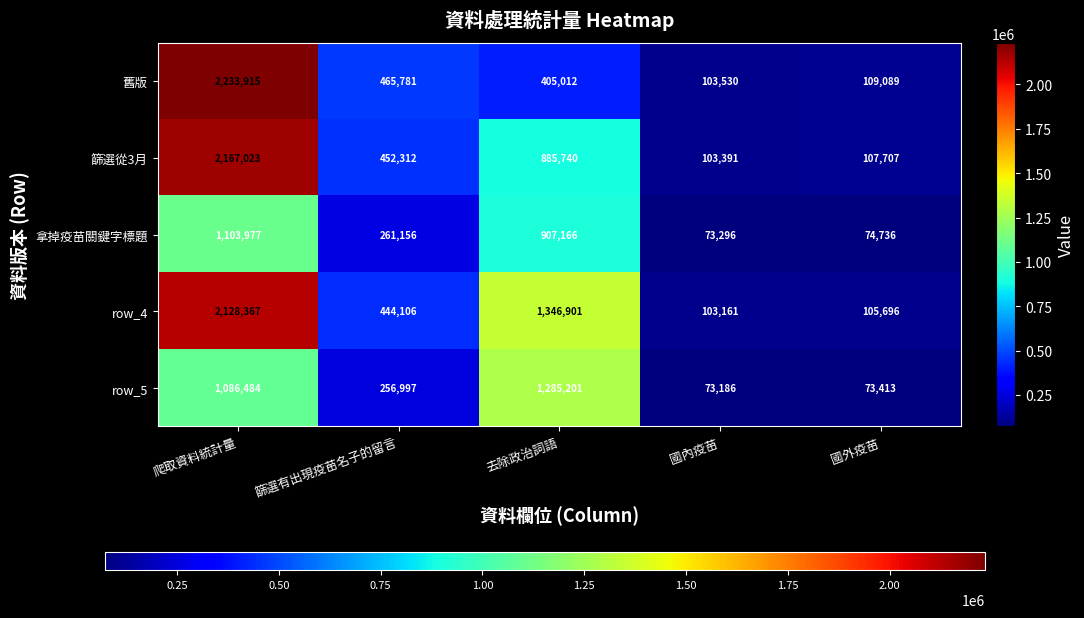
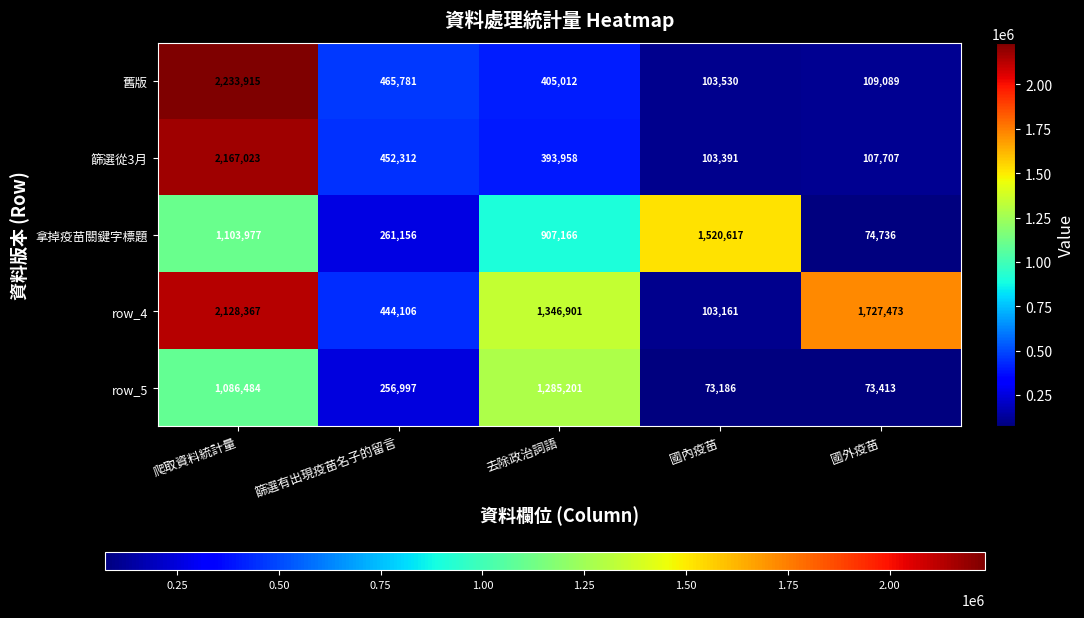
  {
    "舊版": {
      "爬取資料統計量": "2,233,915",
      "篩選有出現疫苗名子的留言": "465,781",
      "去除政治詞語": "405,012",
      "國內疫苗": "103,530",
      "國外疫苗": "109,089"
    },
    "篩選從3月": {
      "爬取資料統計量": "2,167,023",
      "篩選有出現疫苗名子的留言": "452,312",
-     "去除政治詞語": "885,740",
+     "去除政治詞語": "393,958",
      "國內疫苗": "103,391",
      "國外疫苗": "107,707"
    },
    "拿掉疫苗關鍵字標題": {
      "爬取資料統計量": "1,103,977",
      "篩選有出現疫苗名子的留言": "261,156",
      "去除政治詞語": "907,166",
-     "國內疫苗": "73,296",
+     "國內疫苗": "1,520,617",
      "國外疫苗": "74,736"
    },
    "row_4": {
      "爬取資料統計量": "2,128,367",
      "篩選有出現疫苗名子的留言": "444,106",
      "去除政治詞語": "1,346,901",
      "國內疫苗": "103,161",
-     "國外疫苗": "105,696"
+     "國外疫苗": "1,727,473"
    },
    "row_5": {
      "爬取資料統計量": "1,086,484",
      "篩選有出現疫苗名子的留言": "256,997",
      "去除政治詞語": "1,285,201",
      "國內疫苗": "73,186",
      "國外疫苗": "73,413"
    }
  }
